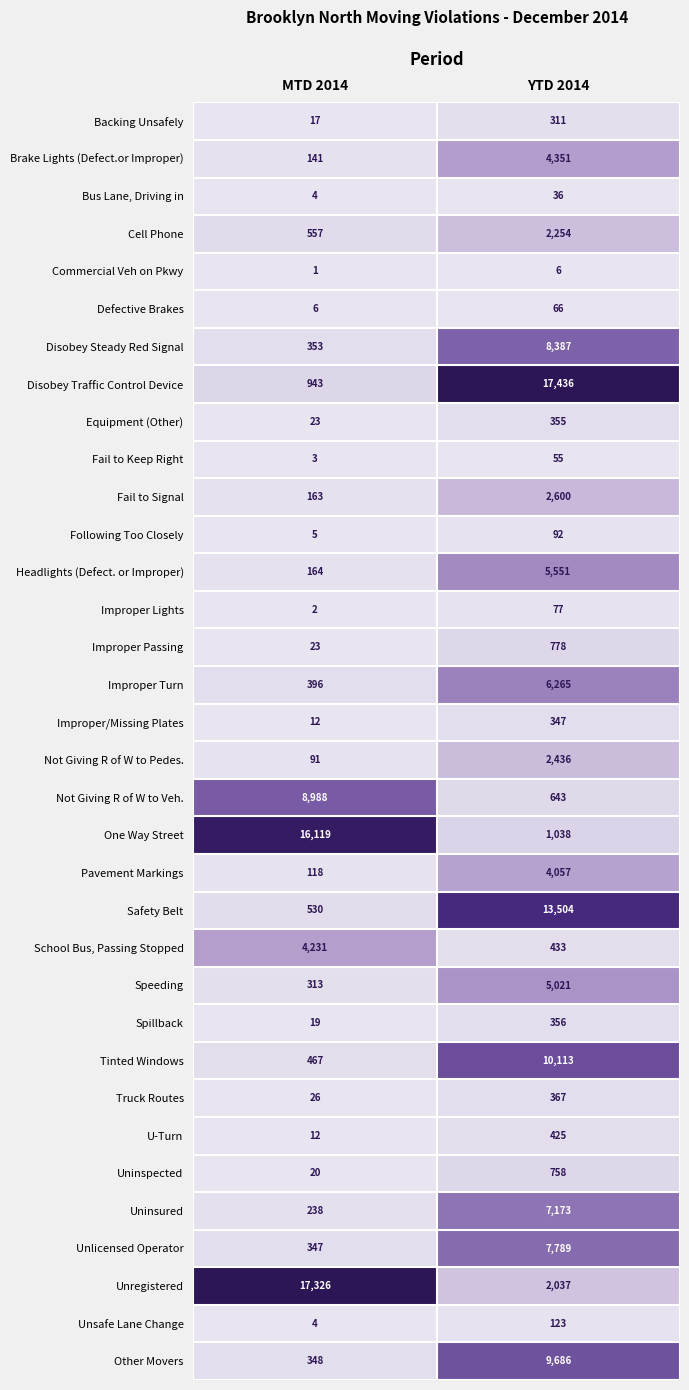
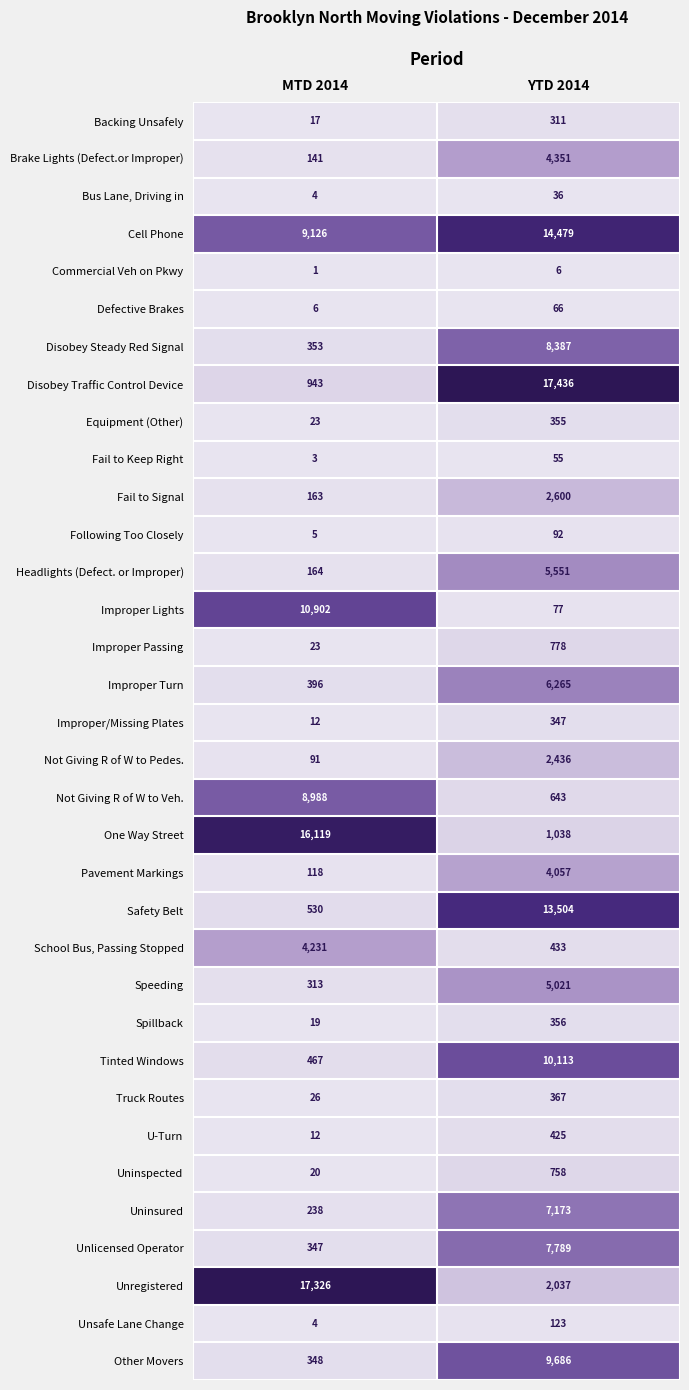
  {
    "Backing Unsafely": {
      "MTD 2014": "17",
      "YTD 2014": "311"
    },
    "Brake Lights (Defect.or Improper)": {
      "MTD 2014": "141",
      "YTD 2014": "4,351"
    },
    "Bus Lane, Driving in": {
      "MTD 2014": "4",
      "YTD 2014": "36"
    },
    "Cell Phone": {
-     "MTD 2014": "557",
-     "YTD 2014": "2,254"
+     "MTD 2014": "9,126",
+     "YTD 2014": "14,479"
    },
    "Commercial Veh on Pkwy": {
      "MTD 2014": "1",
      "YTD 2014": "6"
    },
    "Defective Brakes": {
      "MTD 2014": "6",
      "YTD 2014": "66"
    },
    "Disobey Steady Red Signal": {
      "MTD 2014": "353",
      "YTD 2014": "8,387"
    },
    "Disobey Traffic Control Device": {
      "MTD 2014": "943",
      "YTD 2014": "17,436"
    },
    "Equipment (Other)": {
      "MTD 2014": "23",
      "YTD 2014": "355"
    },
    "Fail to Keep Right": {
      "MTD 2014": "3",
      "YTD 2014": "55"
    },
    "Fail to Signal": {
      "MTD 2014": "163",
      "YTD 2014": "2,600"
    },
    "Following Too Closely": {
      "MTD 2014": "5",
      "YTD 2014": "92"
    },
    "Headlights (Defect. or Improper)": {
      "MTD 2014": "164",
      "YTD 2014": "5,551"
    },
    "Improper Lights": {
-     "MTD 2014": "2",
+     "MTD 2014": "10,902",
      "YTD 2014": "77"
    },
    "Improper Passing": {
      "MTD 2014": "23",
      "YTD 2014": "778"
    },
    "Improper Turn": {
      "MTD 2014": "396",
      "YTD 2014": "6,265"
    },
    "Improper/Missing Plates": {
      "MTD 2014": "12",
      "YTD 2014": "347"
    },
    "Not Giving R of W to Pedes.": {
      "MTD 2014": "91",
      "YTD 2014": "2,436"
    },
    "Not Giving R of W to Veh.": {
      "MTD 2014": "8,988",
      "YTD 2014": "643"
    },
    "One Way Street": {
      "MTD 2014": "16,119",
      "YTD 2014": "1,038"
    },
    "Pavement Markings": {
      "MTD 2014": "118",
      "YTD 2014": "4,057"
    },
    "Safety Belt": {
      "MTD 2014": "530",
      "YTD 2014": "13,504"
    },
    "School Bus, Passing Stopped": {
      "MTD 2014": "4,231",
      "YTD 2014": "433"
    },
    "Speeding": {
      "MTD 2014": "313",
      "YTD 2014": "5,021"
    },
    "Spillback": {
      "MTD 2014": "19",
      "YTD 2014": "356"
    },
    "Tinted Windows": {
      "MTD 2014": "467",
      "YTD 2014": "10,113"
    },
    "Truck Routes": {
      "MTD 2014": "26",
      "YTD 2014": "367"
    },
    "U-Turn": {
      "MTD 2014": "12",
      "YTD 2014": "425"
    },
    "Uninspected": {
      "MTD 2014": "20",
      "YTD 2014": "758"
    },
    "Uninsured": {
      "MTD 2014": "238",
      "YTD 2014": "7,173"
    },
    "Unlicensed Operator": {
      "MTD 2014": "347",
      "YTD 2014": "7,789"
    },
    "Unregistered": {
      "MTD 2014": "17,326",
      "YTD 2014": "2,037"
    },
    "Unsafe Lane Change": {
      "MTD 2014": "4",
      "YTD 2014": "123"
    },
    "Other Movers": {
      "MTD 2014": "348",
      "YTD 2014": "9,686"
    }
  }
